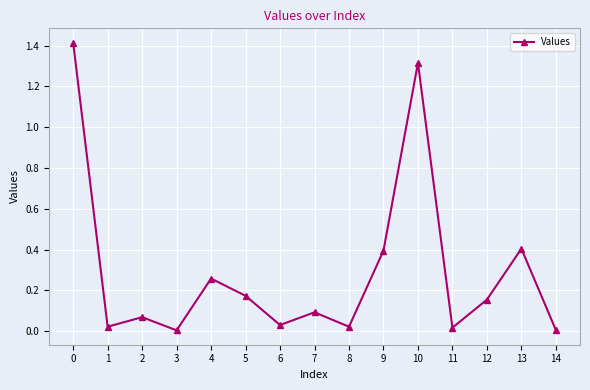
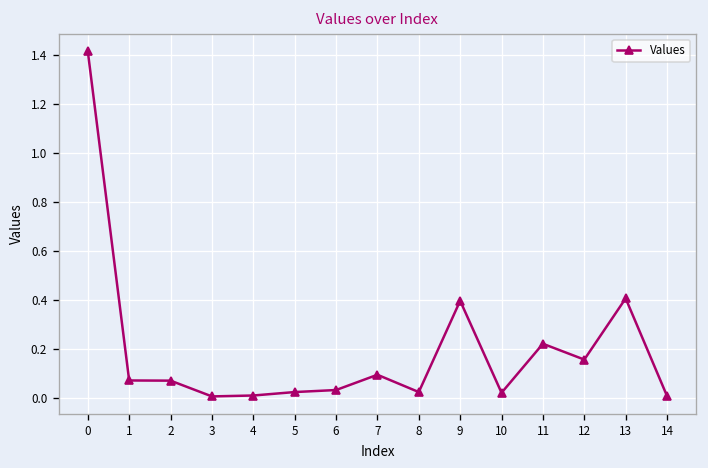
  {
    "0": 1.41,
-   "1": 0.02,
+   "1": 0.07,
    "2": 0.07,
    "3": 0.00,
-   "4": 0.26,
-   "5": 0.17,
+   "4": 0.01,
+   "5": 0.02,
    "6": 0.03,
    "7": 0.09,
    "8": 0.02,
    "9": 0.40,
-   "10": 1.32,
-   "11": 0.02,
+   "10": 0.02,
+   "11": 0.22,
    "12": 0.16,
    "13": 0.40,
    "14": 0.01
  }
